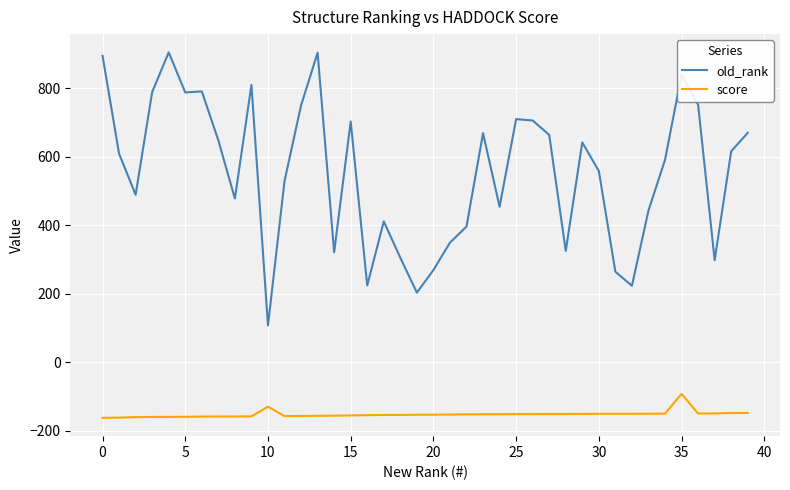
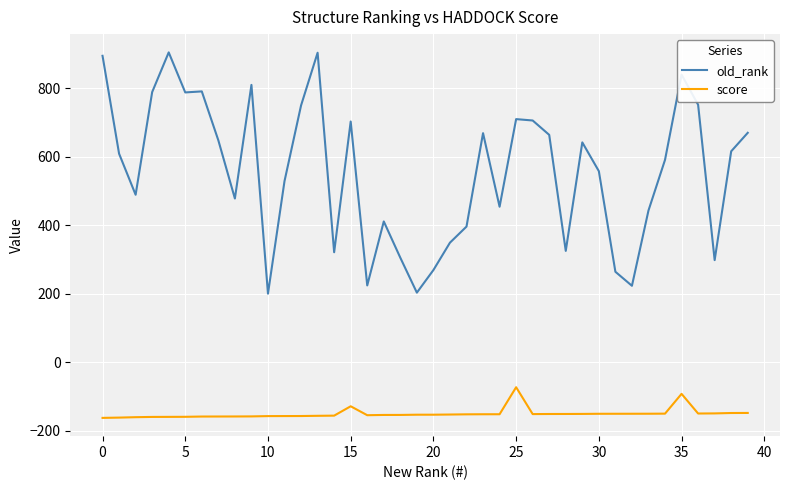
  {
    "old_rank": {
      "0": 900,
      "5": 790,
-     "10": 110,
+     "10": 200,
      "15": 700,
      "20": 270,
      "25": 710,
      "30": 560
    },
    "score": {
      "0": -160,
      "5": -160,
-     "10": -130,
-     "15": -160,
+     "10": -160,
+     "15": -130,
      "20": -150,
-     "25": -150,
+     "25": -70,
      "30": -150,
      "35": -90
    }
  }
